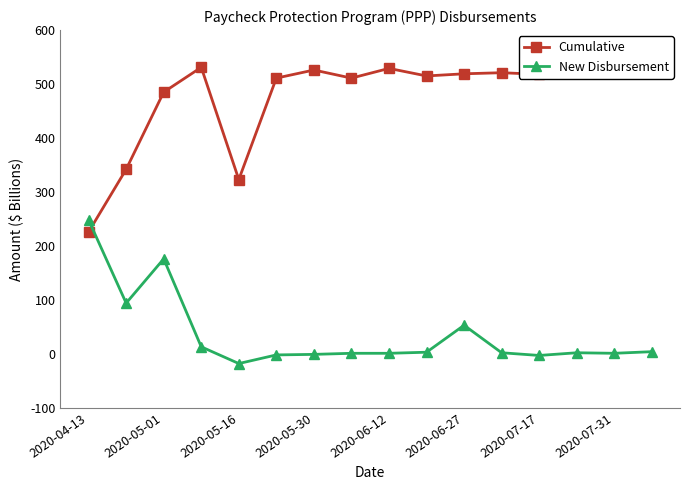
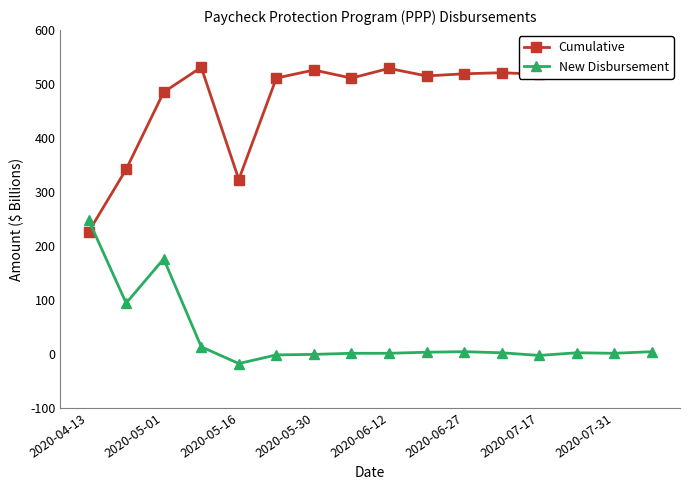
  {
    "Cumulative": {
      "2020-04-13": 230,
      "2020-05-01": 490,
      "2020-05-16": 320,
      "2020-05-30": 530,
      "2020-06-12": 530,
      "2020-06-27": 520
    },
    "New Disbursement": {
      "2020-04-13": 250,
      "2020-05-01": 180,
      "2020-05-16": -20,
      "2020-05-30": 0,
      "2020-06-12": 0,
-     "2020-06-27": 50,
+     "2020-06-27": 0,
      "2020-07-17": 0,
      "2020-07-31": 0
    }
  }
